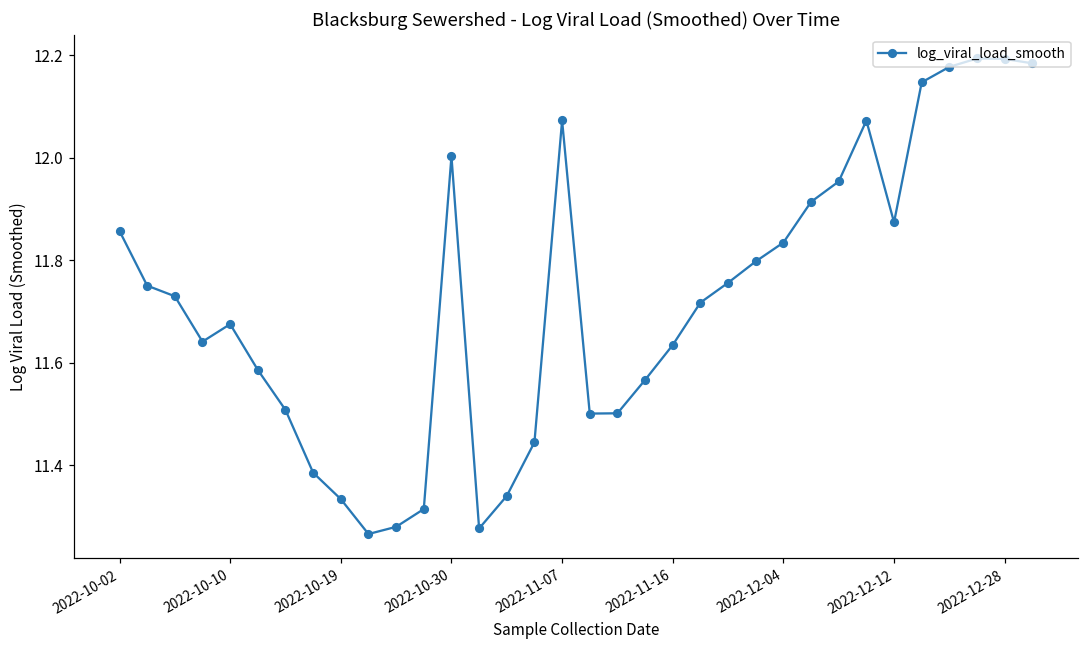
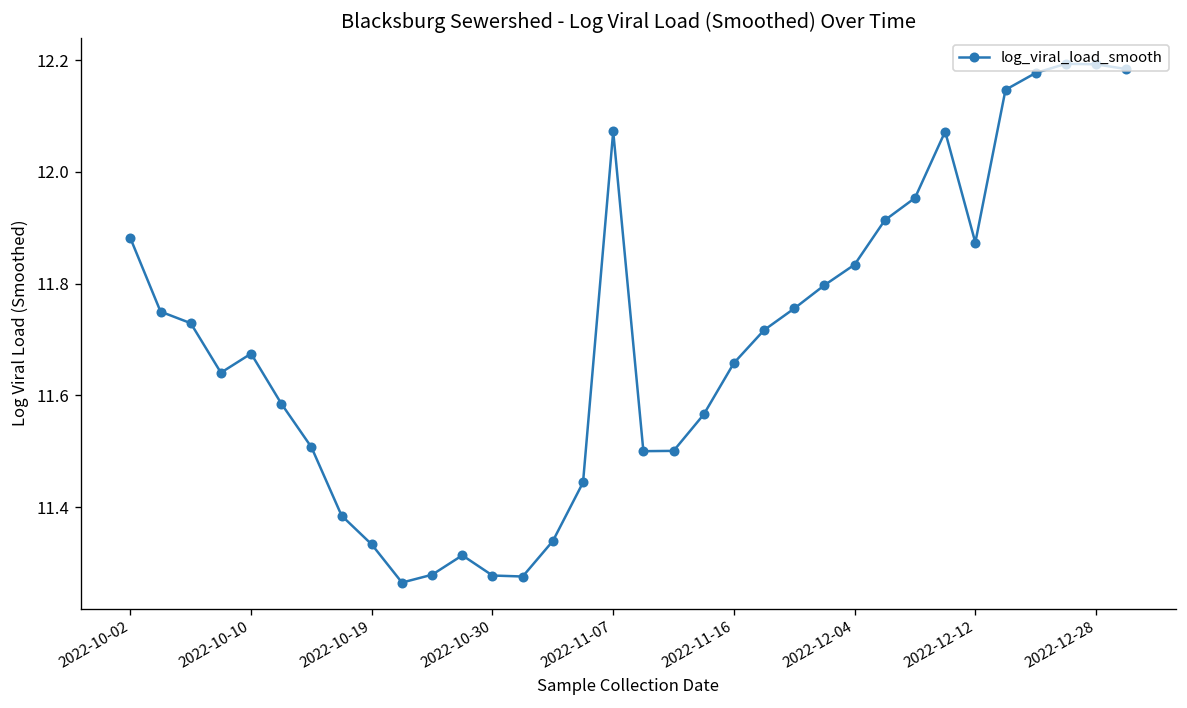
  {
-   "2022-10-02": 11.86,
+   "2022-10-02": 11.88,
    "2022-10-10": 11.67,
    "2022-10-19": 11.33,
-   "2022-10-30": 12.00,
+   "2022-10-30": 11.28,
    "2022-11-07": 12.07,
-   "2022-11-16": 11.63,
+   "2022-11-16": 11.66,
    "2022-12-04": 11.83,
    "2022-12-12": 11.87
  }
